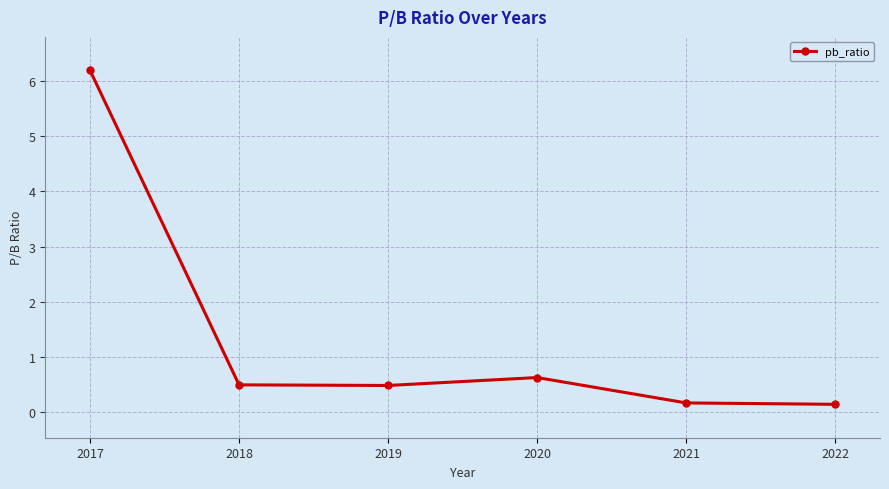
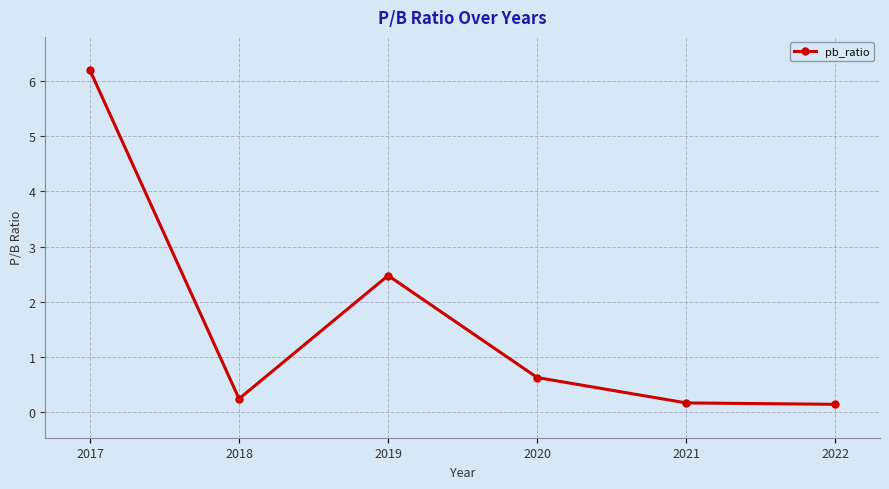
  {
    "2017": 6.2,
-   "2018": 0.5,
-   "2019": 0.5,
+   "2018": 0.2,
+   "2019": 2.5,
    "2020": 0.6,
    "2021": 0.2,
    "2022": 0.1
  }
